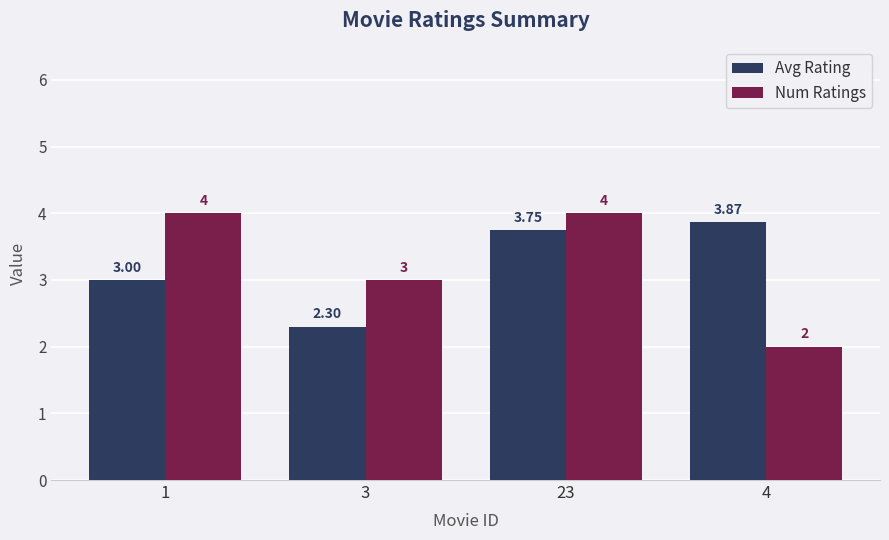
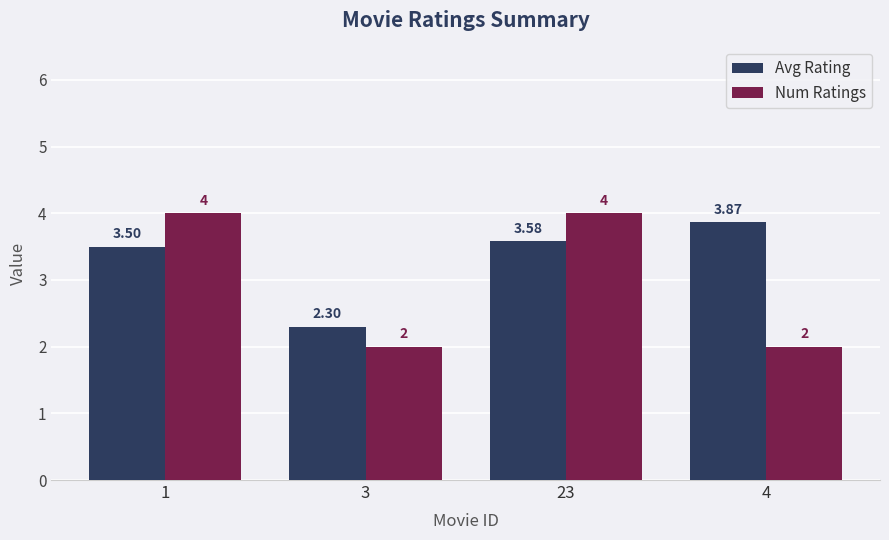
  {
    "Avg Rating": {
-     "1": 3.00,
+     "1": 3.50,
      "3": 2.30,
-     "23": 3.75,
+     "23": 3.58,
      "4": 3.87
    },
    "Num Ratings": {
      "1": 4,
-     "3": 3,
+     "3": 2,
      "23": 4,
      "4": 2
    }
  }
